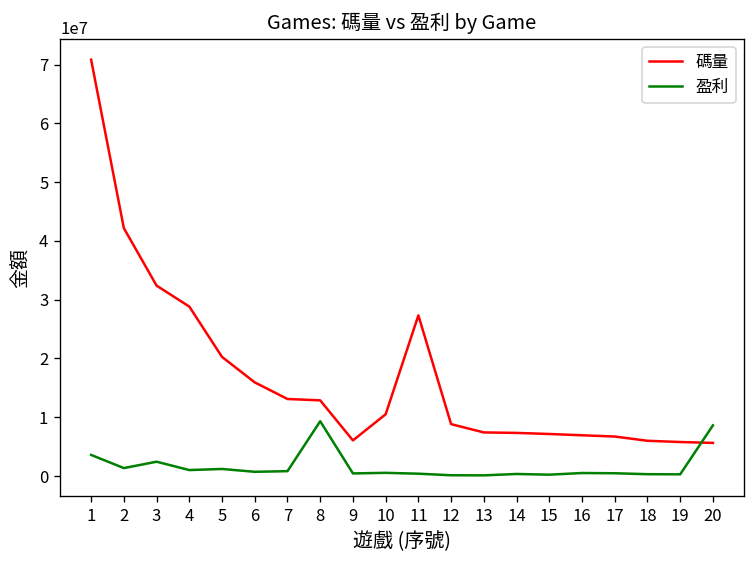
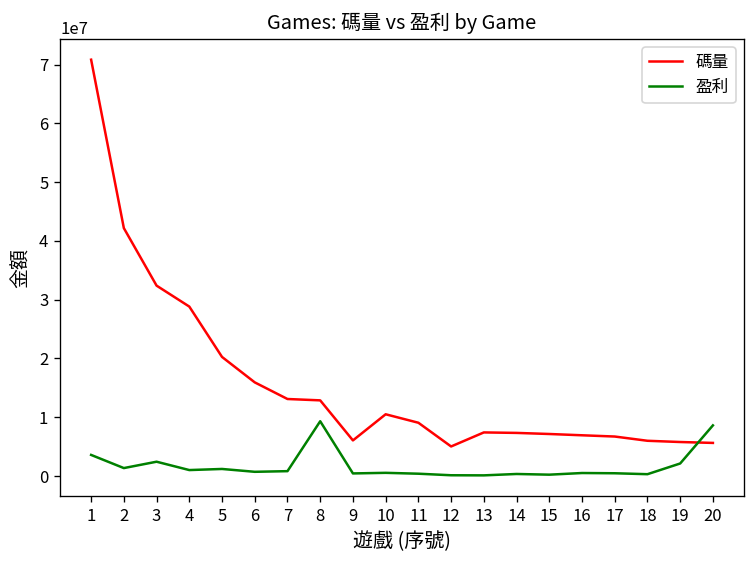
  {
    "碼量": {
      "1": 71000000,
      "2": 42000000,
      "3": 32000000,
      "4": 29000000,
      "5": 20000000,
      "6": 16000000,
      "7": 13000000,
      "8": 13000000,
      "9": 6000000,
      "10": 11000000,
-     "11": 27000000,
-     "12": 9000000,
+     "11": 9000000,
+     "12": 5000000,
      "13": 7000000,
      "14": 7000000,
      "15": 7000000,
      "16": 7000000,
      "17": 7000000,
      "18": 6000000,
      "19": 6000000,
      "20": 6000000
    },
    "盈利": {
      "1": 4000000,
      "2": 1000000,
      "3": 2000000,
      "4": 1000000,
      "5": 1000000,
      "6": 1000000,
      "7": 1000000,
      "8": 9000000,
      "9": 0,
      "10": 1000000,
      "11": 0,
      "12": 0,
      "13": 0,
      "14": 0,
      "15": 0,
      "16": 1000000,
      "17": 0,
      "18": 0,
-     "19": 0,
+     "19": 2000000,
      "20": 9000000
    }
  }
